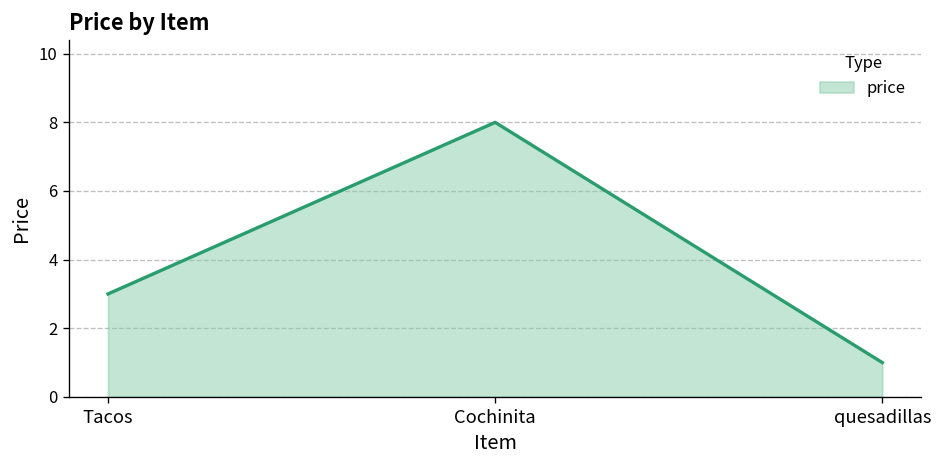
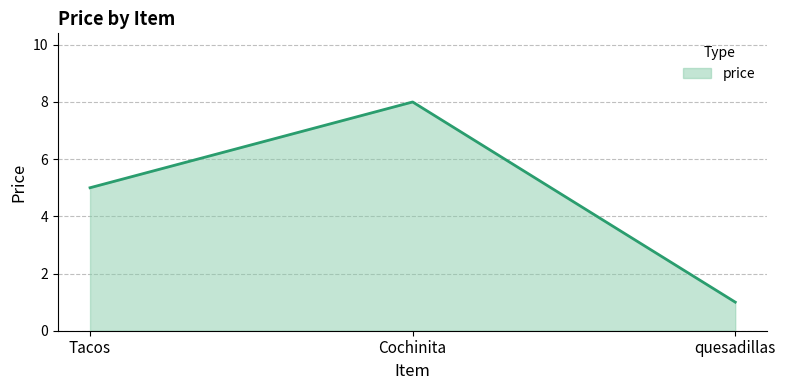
  {
-   "Tacos": 3,
+   "Tacos": 5,
    "Cochinita": 8,
    "quesadillas": 1
  }
